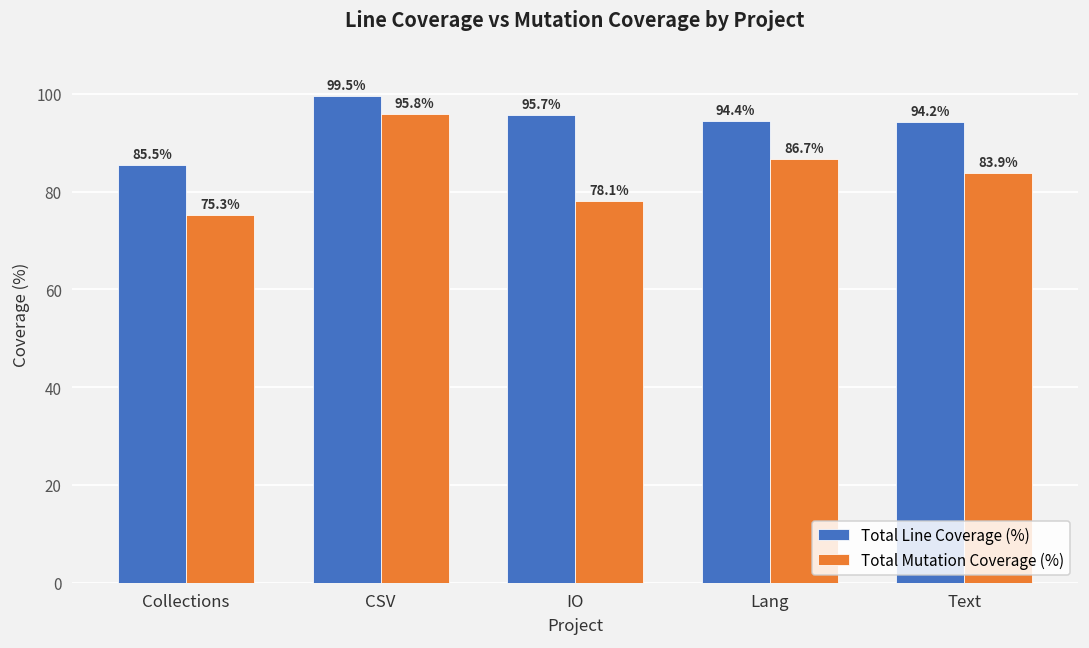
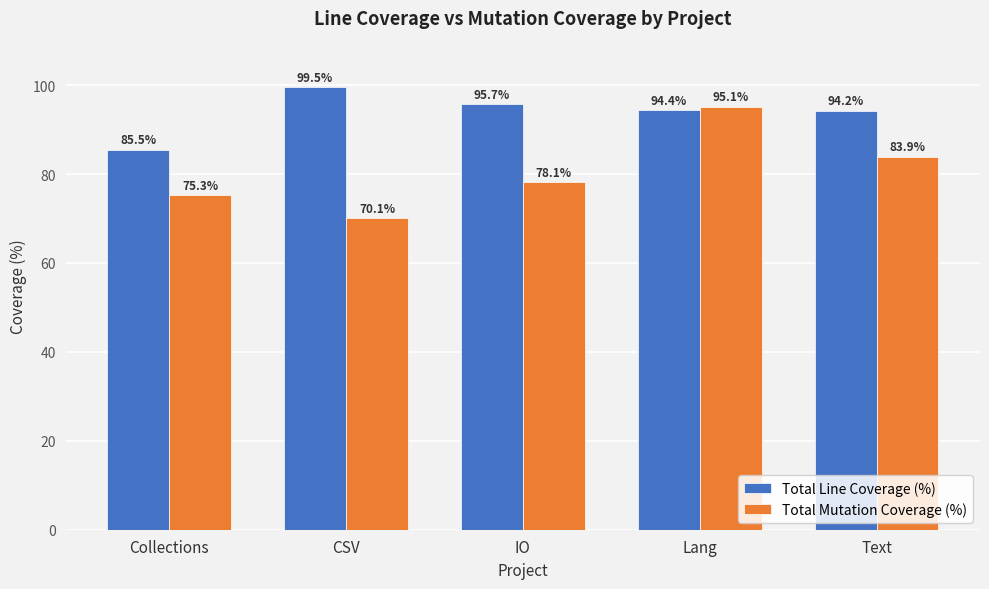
  {
    "Total Line Coverage (%)": {
      "Collections": "85.5%",
      "CSV": "99.5%",
      "IO": "95.7%",
      "Lang": "94.4%",
      "Text": "94.2%"
    },
    "Total Mutation Coverage (%)": {
      "Collections": "75.3%",
-     "CSV": "95.8%",
+     "CSV": "70.1%",
      "IO": "78.1%",
-     "Lang": "86.7%",
+     "Lang": "95.1%",
      "Text": "83.9%"
    }
  }
